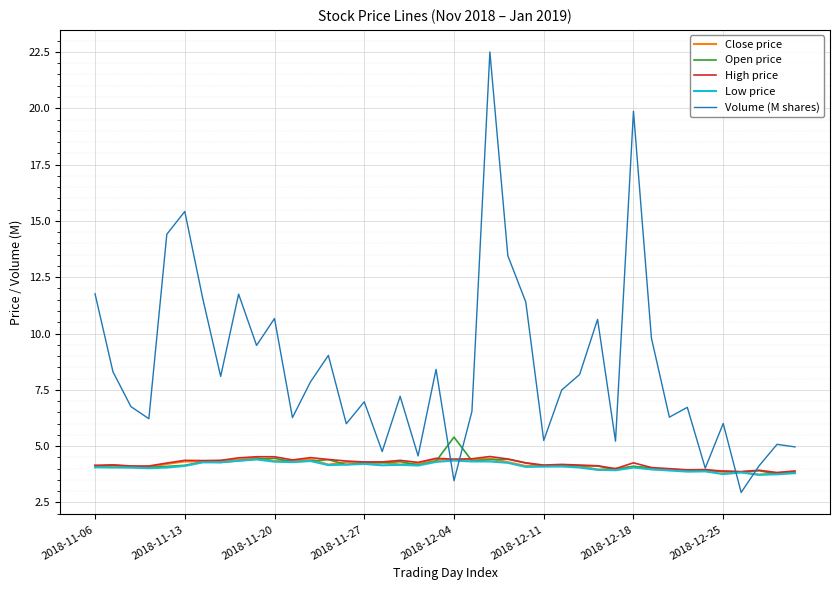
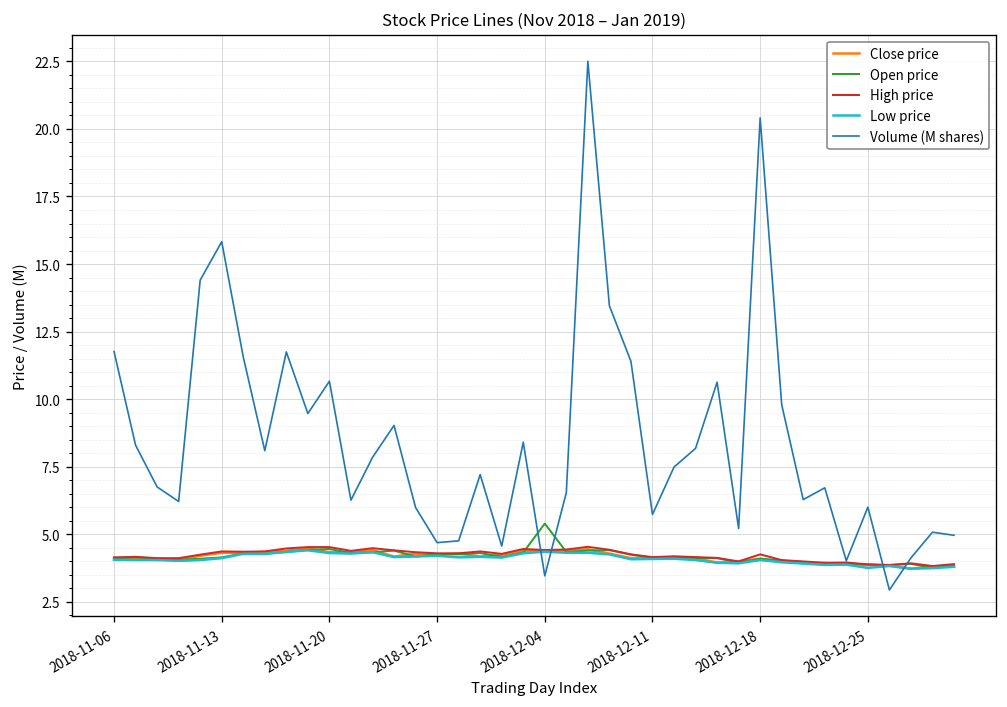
  {
    "Open price": {
      "2018-12-04": 5.4
    },
    "High price": {
      "2018-12-18": 4.3
    },
    "Volume (M shares)": {
      "2018-11-06": 11.8,
-     "2018-11-13": 15.4,
+     "2018-11-13": 15.8,
      "2018-11-20": 10.7,
-     "2018-11-27": 7.0,
+     "2018-11-27": 4.7,
      "2018-12-04": 3.5,
-     "2018-12-11": 5.3,
-     "2018-12-18": 19.9,
+     "2018-12-11": 5.7,
+     "2018-12-18": 20.4,
      "2018-12-25": 6.0
    }
  }
